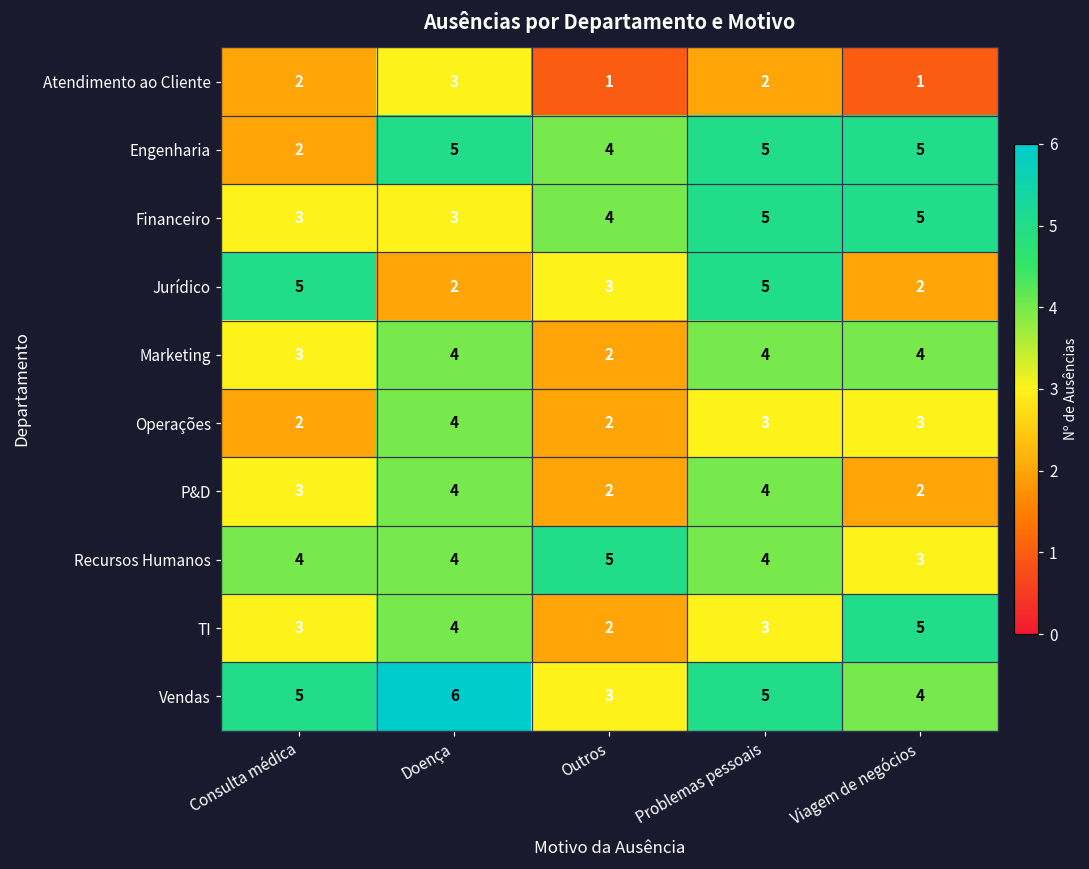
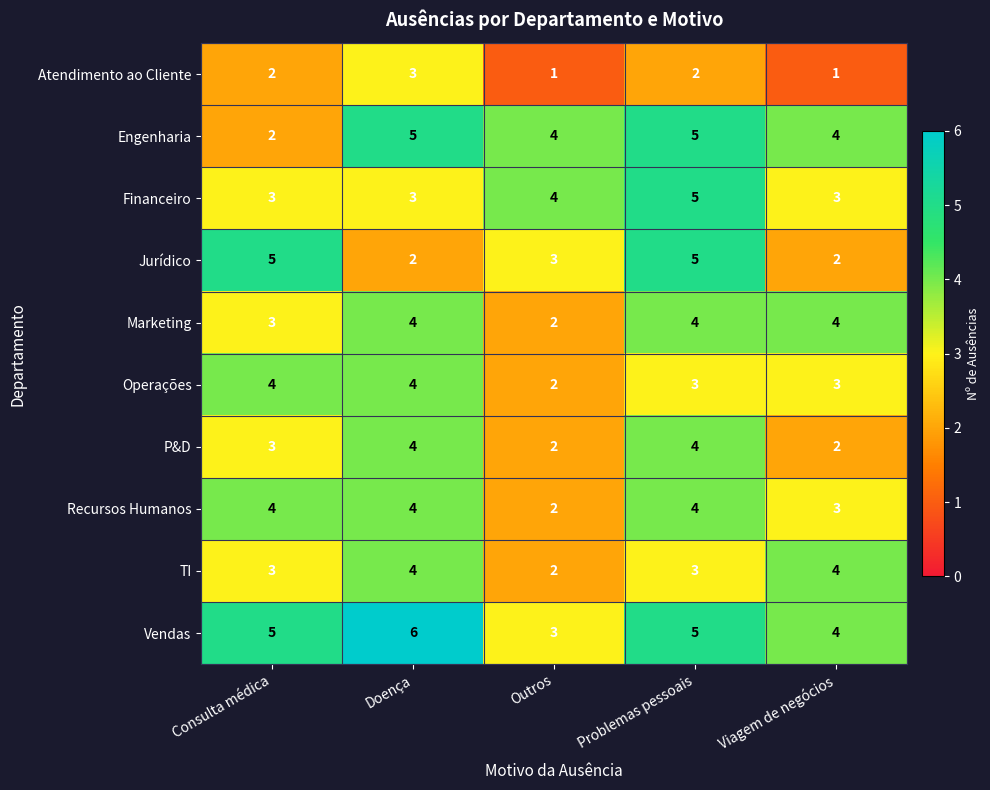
  {
    "Atendimento ao Cliente": {
      "Consulta médica": 2,
      "Doença": 3,
      "Outros": 1,
      "Problemas pessoais": 2,
      "Viagem de negócios": 1
    },
    "Engenharia": {
      "Consulta médica": 2,
      "Doença": 5,
      "Outros": 4,
      "Problemas pessoais": 5,
-     "Viagem de negócios": 5
+     "Viagem de negócios": 4
    },
    "Financeiro": {
      "Consulta médica": 3,
      "Doença": 3,
      "Outros": 4,
      "Problemas pessoais": 5,
-     "Viagem de negócios": 5
+     "Viagem de negócios": 3
    },
    "Jurídico": {
      "Consulta médica": 5,
      "Doença": 2,
      "Outros": 3,
      "Problemas pessoais": 5,
      "Viagem de negócios": 2
    },
    "Marketing": {
      "Consulta médica": 3,
      "Doença": 4,
      "Outros": 2,
      "Problemas pessoais": 4,
      "Viagem de negócios": 4
    },
    "Operações": {
-     "Consulta médica": 2,
+     "Consulta médica": 4,
      "Doença": 4,
      "Outros": 2,
      "Problemas pessoais": 3,
      "Viagem de negócios": 3
    },
    "P&D": {
      "Consulta médica": 3,
      "Doença": 4,
      "Outros": 2,
      "Problemas pessoais": 4,
      "Viagem de negócios": 2
    },
    "Recursos Humanos": {
      "Consulta médica": 4,
      "Doença": 4,
-     "Outros": 5,
+     "Outros": 2,
      "Problemas pessoais": 4,
      "Viagem de negócios": 3
    },
    "TI": {
      "Consulta médica": 3,
      "Doença": 4,
      "Outros": 2,
      "Problemas pessoais": 3,
-     "Viagem de negócios": 5
+     "Viagem de negócios": 4
    },
    "Vendas": {
      "Consulta médica": 5,
      "Doença": 6,
      "Outros": 3,
      "Problemas pessoais": 5,
      "Viagem de negócios": 4
    }
  }
